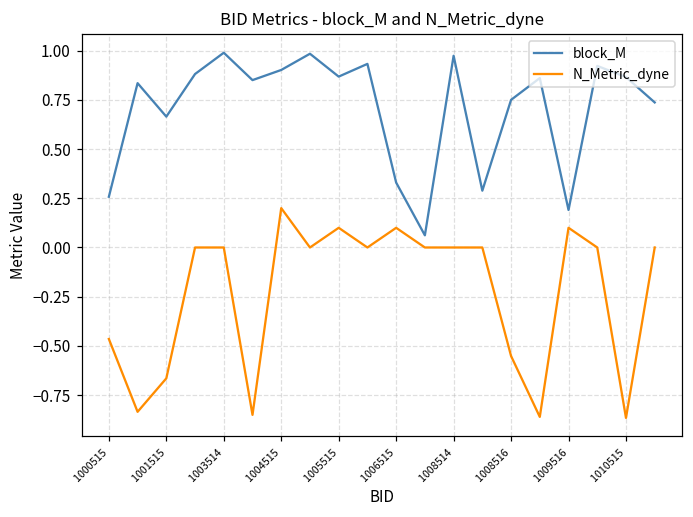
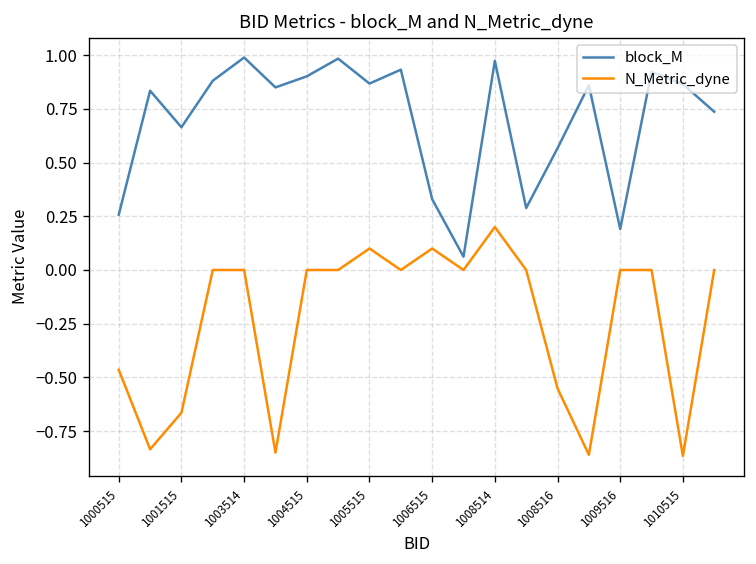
  {
    "block_M": {
      "1000515": 0.26,
      "1001515": 0.66,
      "1003514": 0.99,
      "1004515": 0.90,
      "1005515": 0.87,
      "1006515": 0.33,
      "1008514": 0.97,
-     "1008516": 0.75,
+     "1008516": 0.57,
      "1009516": 0.19
    },
    "N_Metric_dyne": {
      "1000515": -0.46,
      "1001515": -0.66,
      "1003514": 0.0,
-     "1004515": 0.2,
+     "1004515": 0.0,
      "1005515": 0.1,
      "1006515": 0.1,
-     "1008514": 0.0,
+     "1008514": 0.2,
      "1008516": -0.55,
-     "1009516": 0.1,
+     "1009516": 0.0,
      "1010515": -0.87
    }
  }
